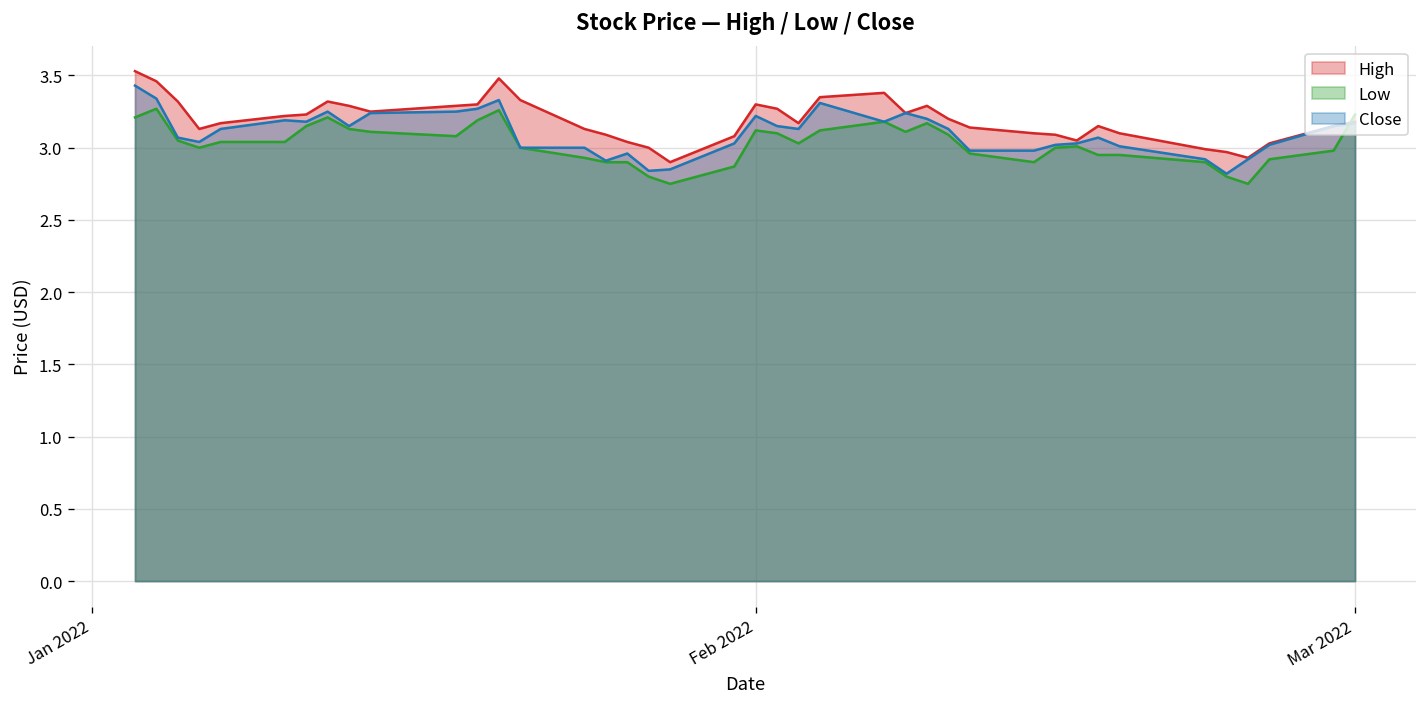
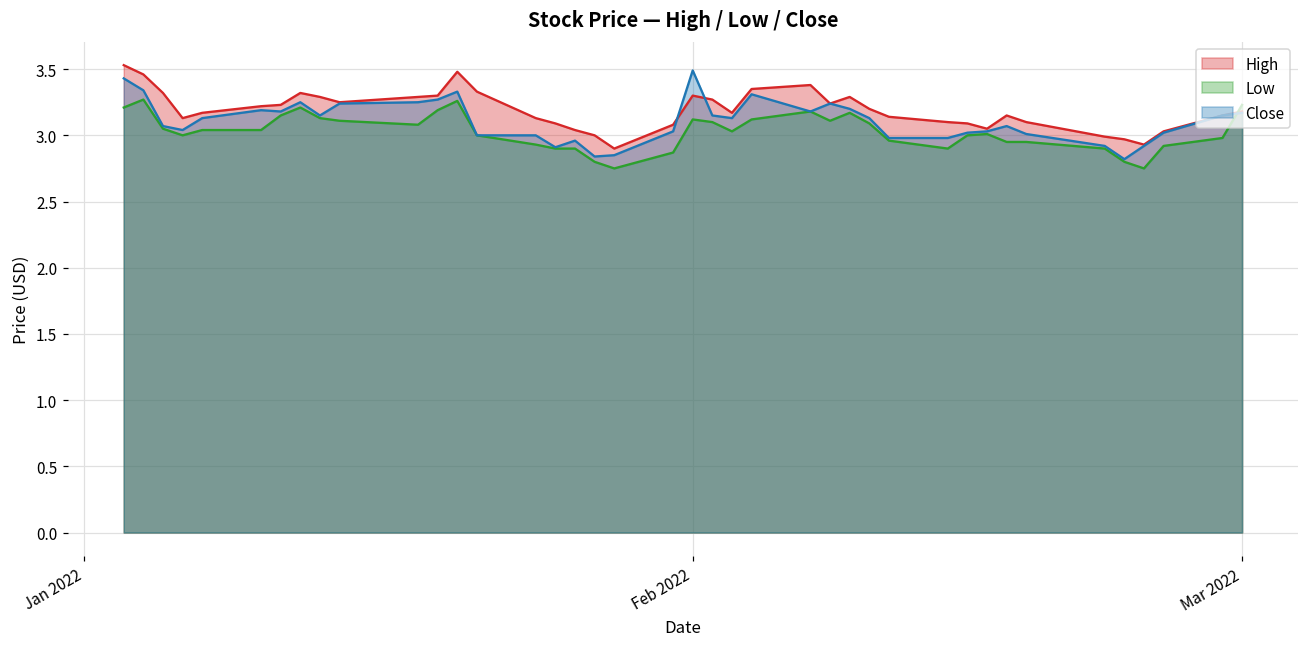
  {
    "High": {
      "Feb 2022": 3.30
    },
    "Low": {
      "Feb 2022": 3.12
    },
    "Close": {
-     "Feb 2022": 3.22
+     "Feb 2022": 3.49
    }
  }
